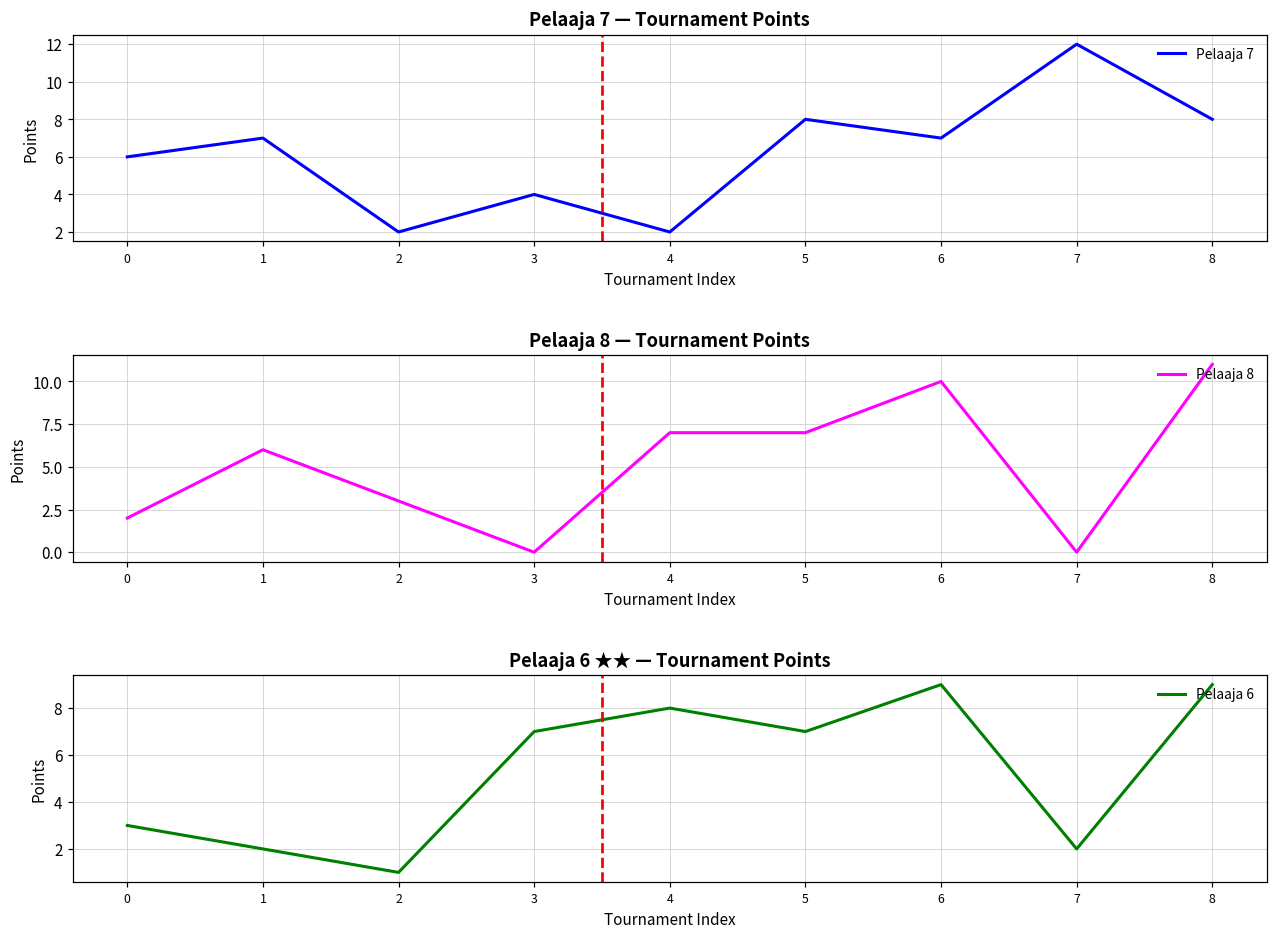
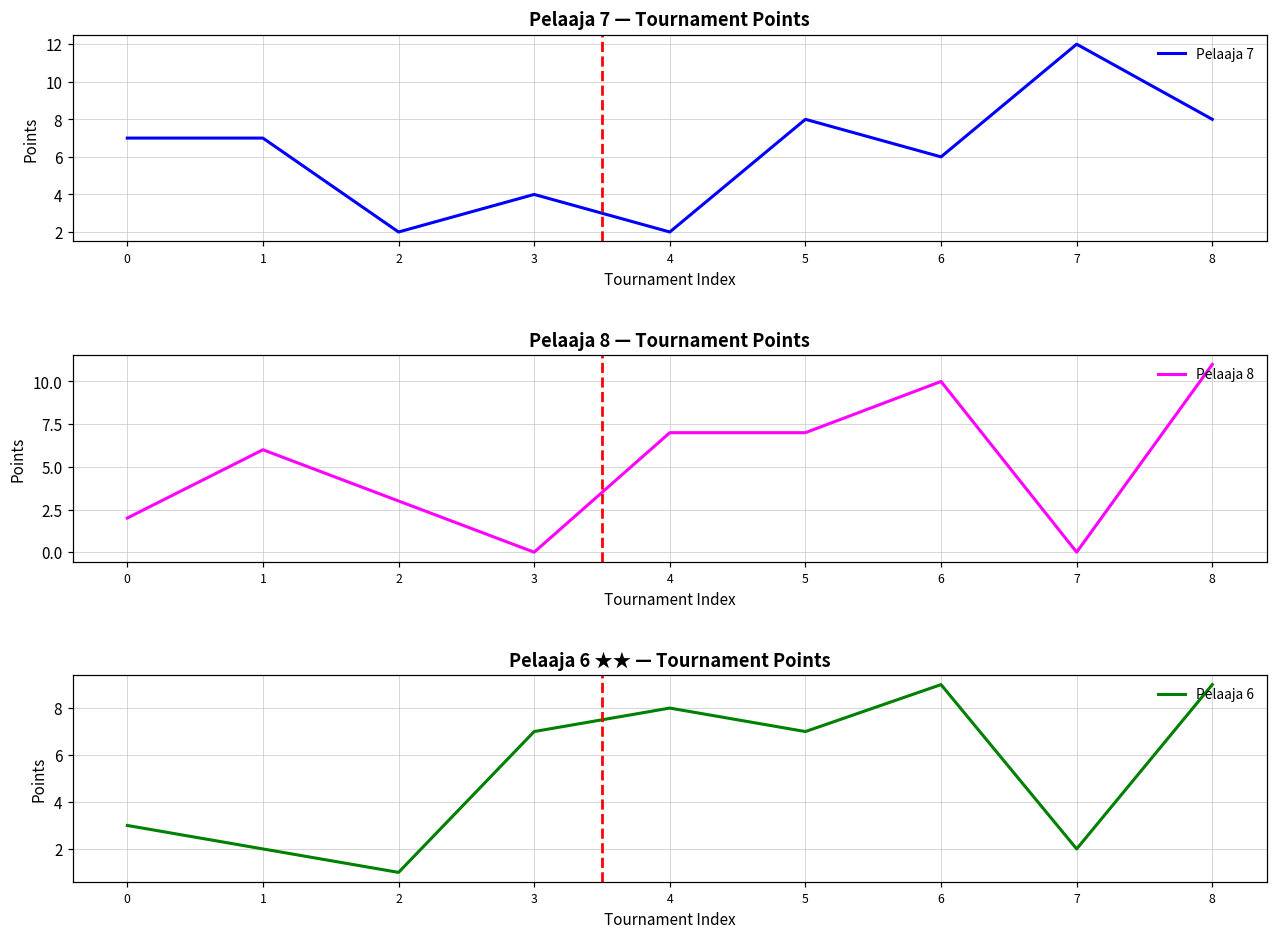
  {
    "Pelaaja 7 — Tournament Points": {
-     "0": 6,
+     "0": 7,
      "1": 7,
      "2": 2,
      "3": 4,
      "4": 2,
      "5": 8,
-     "6": 7,
+     "6": 6,
      "7": 12,
      "8": 8
    },
    "Pelaaja 8 — Tournament Points": {
      "0": 2.0,
      "1": 6.0,
      "2": 3.0,
      "3": 0.0,
      "4": 7.0,
      "5": 7.0,
      "6": 10.0,
      "7": 0.0,
      "8": 11.0
    },
    "Pelaaja 6 ★★ — Tournament Points": {
      "0": 3.0,
      "1": 2.0,
      "2": 1.0,
      "3": 7.0,
      "4": 8.0,
      "5": 7.0,
      "6": 9.0,
      "7": 2.0,
      "8": 9.0
    }
  }
